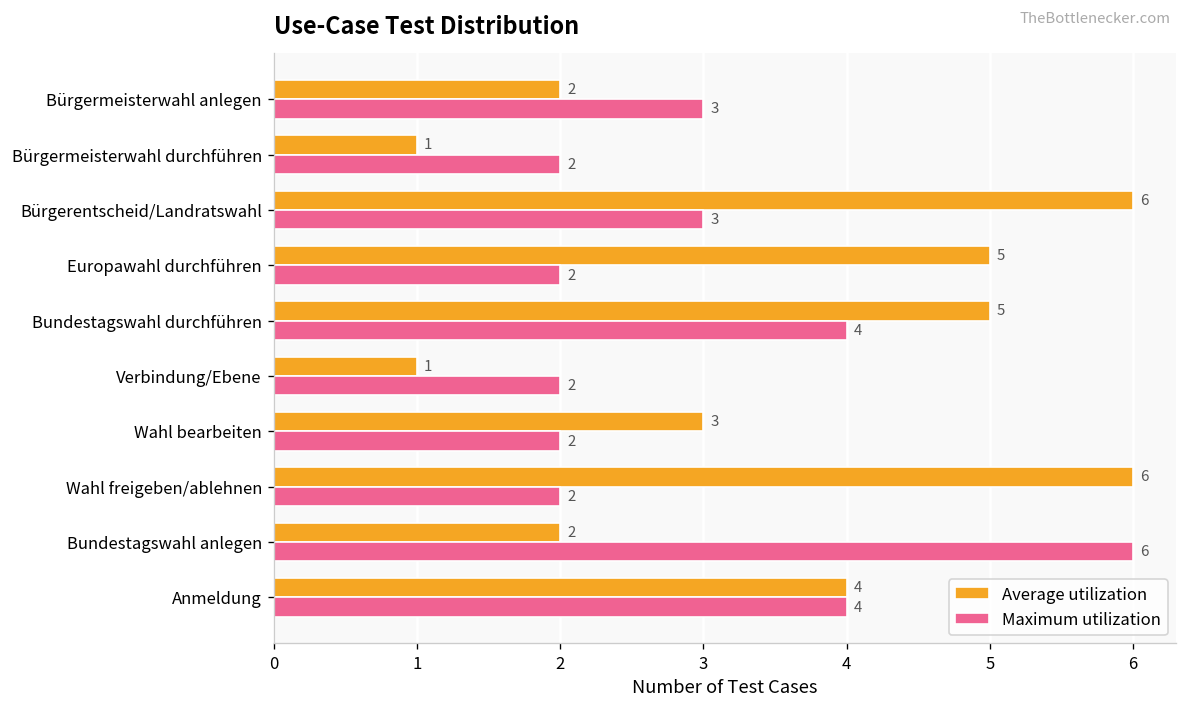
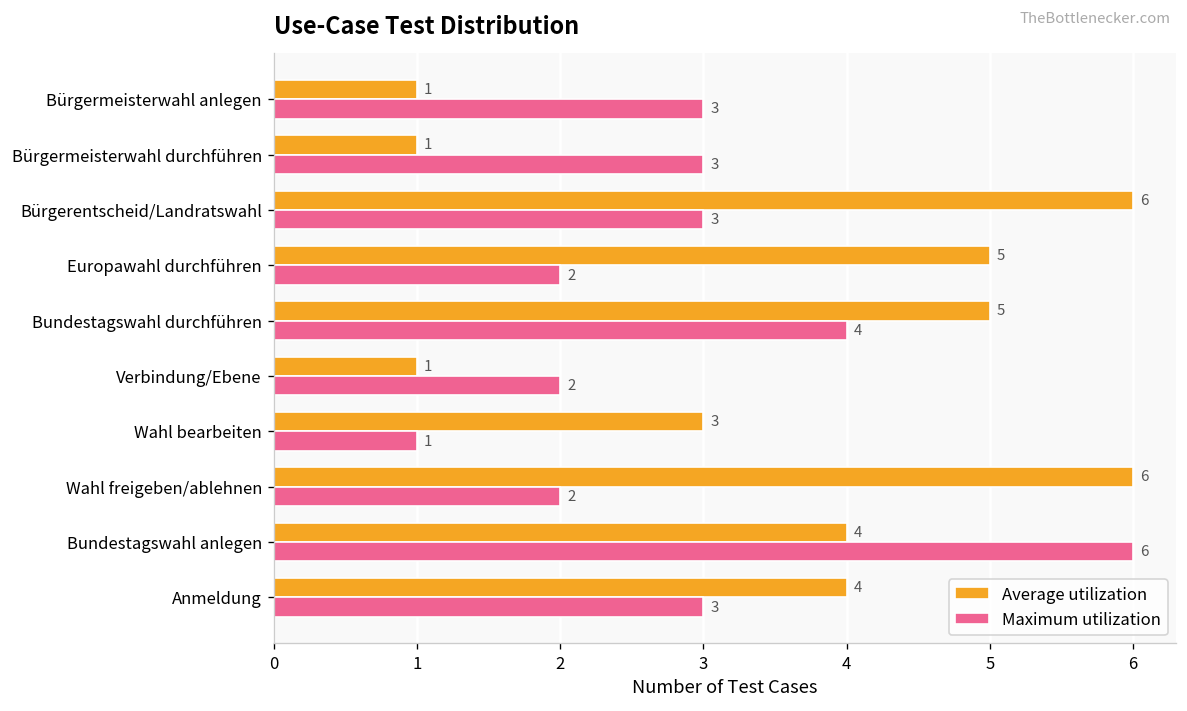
  {
    "Average utilization": {
-     "Bürgermeisterwahl anlegen": 2,
+     "Bürgermeisterwahl anlegen": 1,
      "Bürgermeisterwahl durchführen": 1,
      "Bürgerentscheid/Landratswahl": 6,
      "Europawahl durchführen": 5,
      "Bundestagswahl durchführen": 5,
      "Verbindung/Ebene": 1,
      "Wahl bearbeiten": 3,
      "Wahl freigeben/ablehnen": 6,
-     "Bundestagswahl anlegen": 2,
+     "Bundestagswahl anlegen": 4,
      "Anmeldung": 4
    },
    "Maximum utilization": {
      "Bürgermeisterwahl anlegen": 3,
-     "Bürgermeisterwahl durchführen": 2,
+     "Bürgermeisterwahl durchführen": 3,
      "Bürgerentscheid/Landratswahl": 3,
      "Europawahl durchführen": 2,
      "Bundestagswahl durchführen": 4,
      "Verbindung/Ebene": 2,
-     "Wahl bearbeiten": 2,
+     "Wahl bearbeiten": 1,
      "Wahl freigeben/ablehnen": 2,
      "Bundestagswahl anlegen": 6,
-     "Anmeldung": 4
+     "Anmeldung": 3
    }
  }
